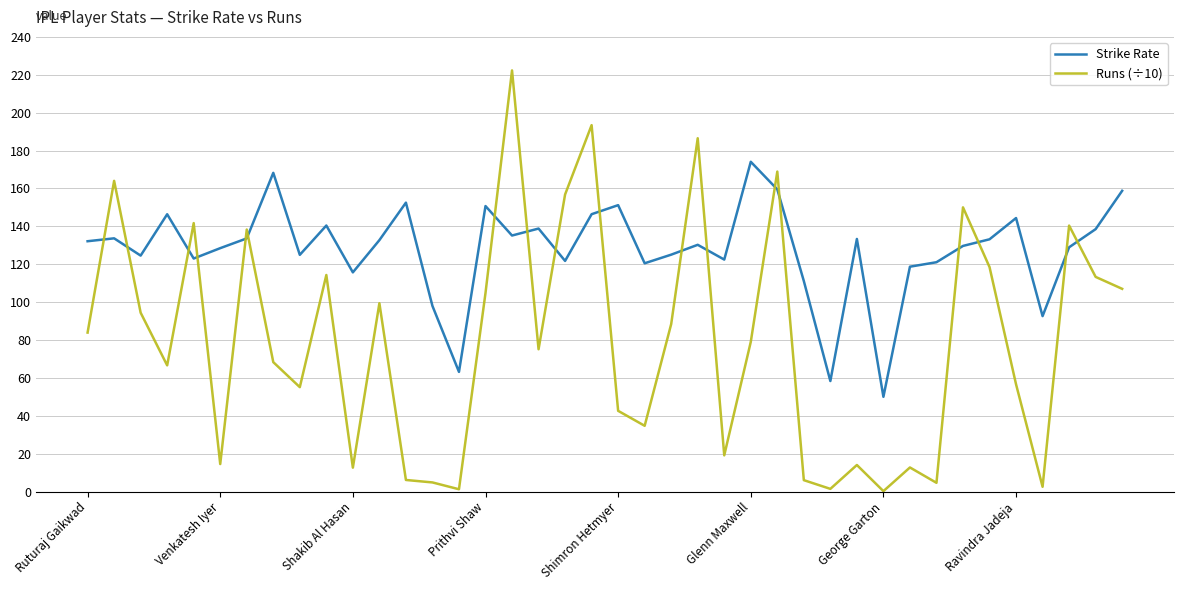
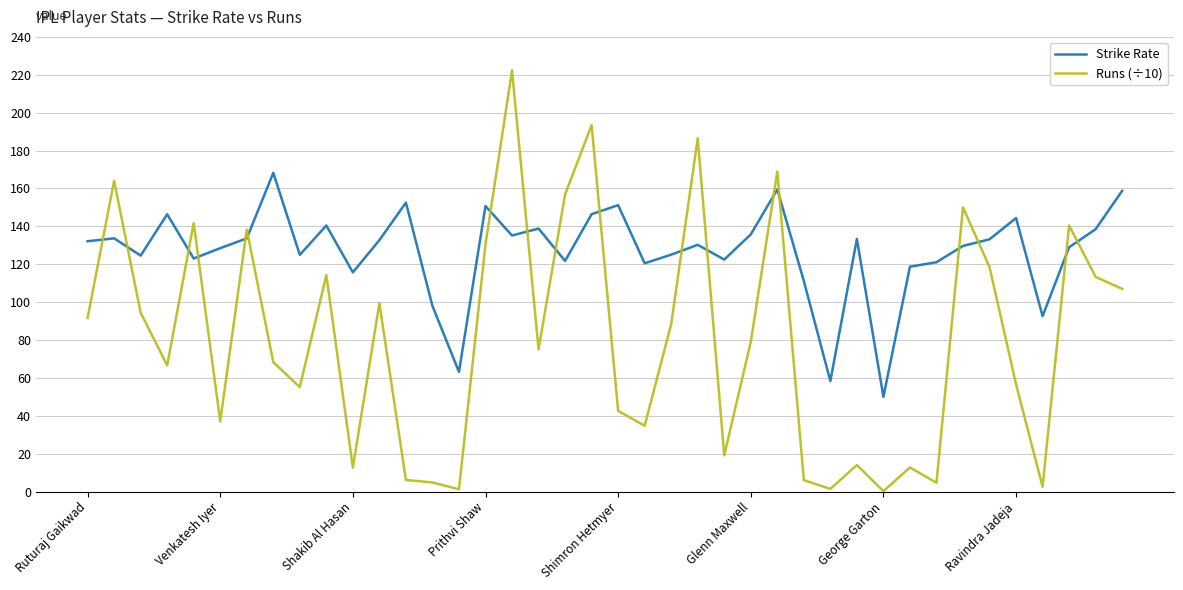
  {
    "Strike Rate": {
      "Ruturaj Gaikwad": 132,
      "Venkatesh Iyer": 128,
      "Shakib Al Hasan": 116,
      "Prithvi Shaw": 151,
      "Shimron Hetmyer": 151,
-     "Glenn Maxwell": 174,
+     "Glenn Maxwell": 136,
      "George Garton": 50,
      "Ravindra Jadeja": 144
    },
    "Runs (÷10)": {
-     "Ruturaj Gaikwad": 84,
-     "Venkatesh Iyer": 15,
+     "Ruturaj Gaikwad": 92,
+     "Venkatesh Iyer": 37,
      "Shakib Al Hasan": 13,
-     "Prithvi Shaw": 105,
+     "Prithvi Shaw": 131,
      "Shimron Hetmyer": 43,
      "Glenn Maxwell": 79,
      "George Garton": 0,
      "Ravindra Jadeja": 57
    }
  }
